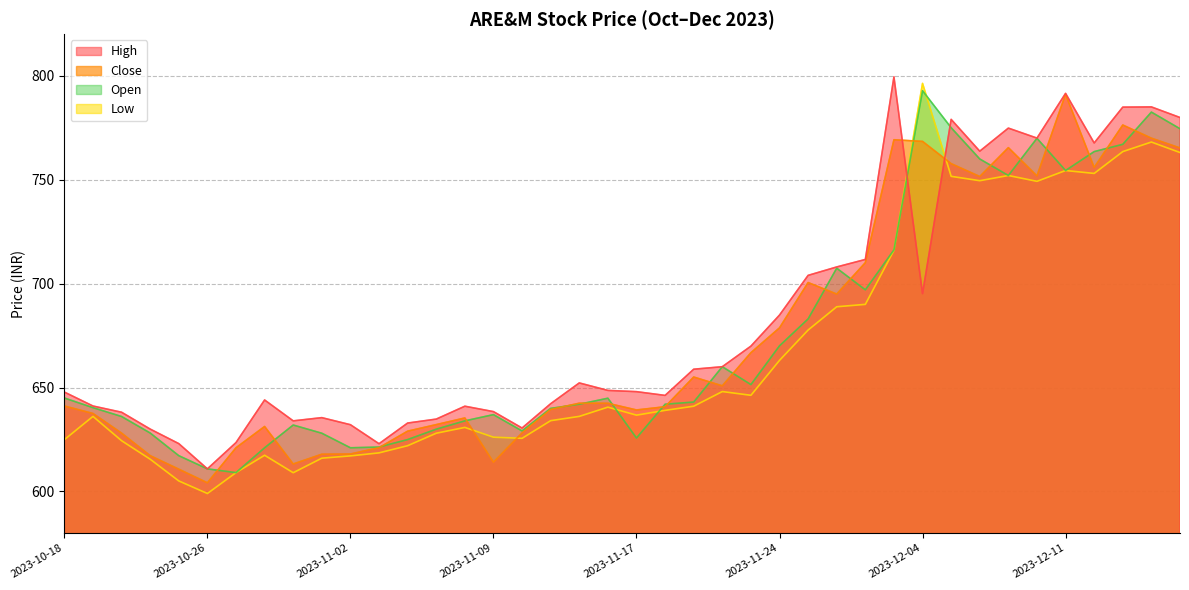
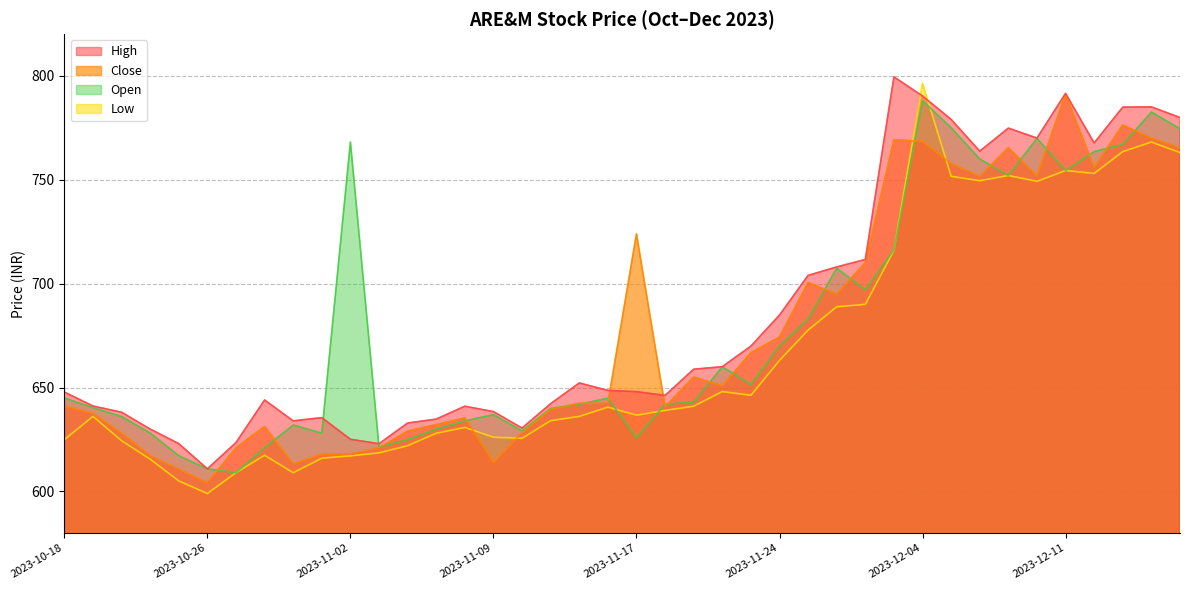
  {
    "Low": {
      "2023-10-18": 625,
      "2023-10-26": 599,
      "2023-11-09": 626,
      "2023-11-17": 637,
      "2023-11-24": 663,
      "2023-12-04": 796
    },
    "Open": {
      "2023-10-18": 645,
-     "2023-11-02": 621,
+     "2023-11-02": 768,
      "2023-11-09": 637,
      "2023-11-17": 626,
      "2023-11-24": 670,
-     "2023-12-04": 793
+     "2023-12-04": 788
    },
    "Close": {
      "2023-10-18": 641,
      "2023-10-26": 604,
      "2023-11-09": 614,
-     "2023-11-17": 639,
-     "2023-11-24": 679,
+     "2023-11-17": 724,
+     "2023-11-24": 674,
      "2023-12-04": 768
    },
    "High": {
      "2023-10-18": 648,
-     "2023-11-02": 632,
+     "2023-11-02": 625,
      "2023-11-09": 638,
      "2023-11-17": 648,
      "2023-11-24": 685,
-     "2023-12-04": 695
+     "2023-12-04": 790
    }
  }
